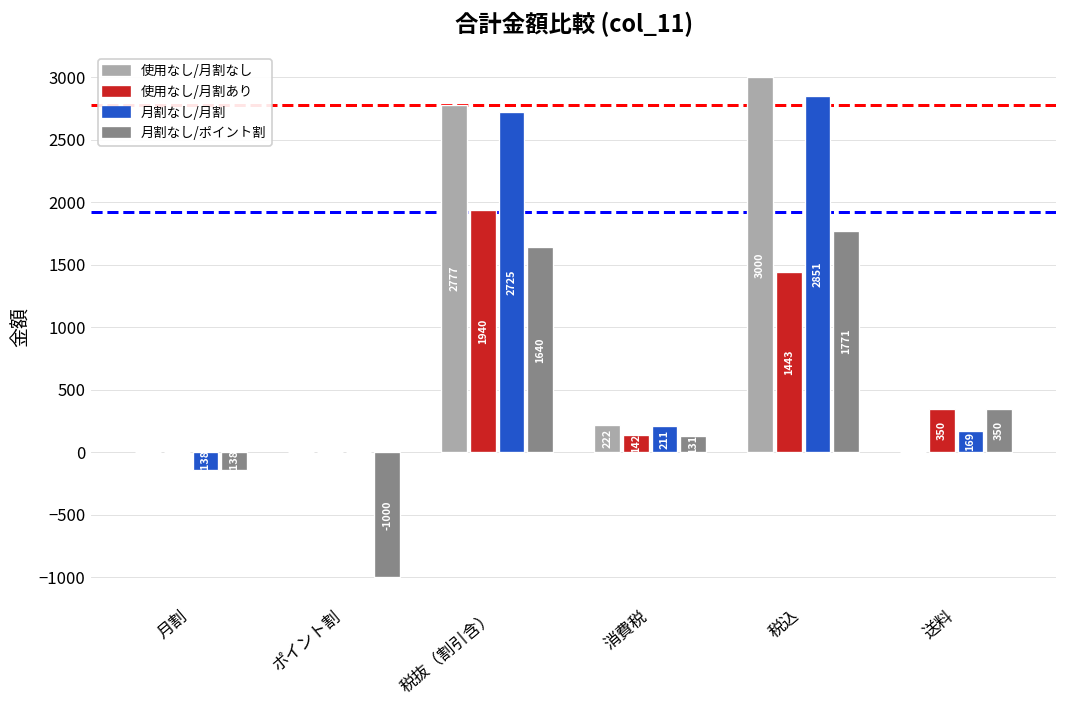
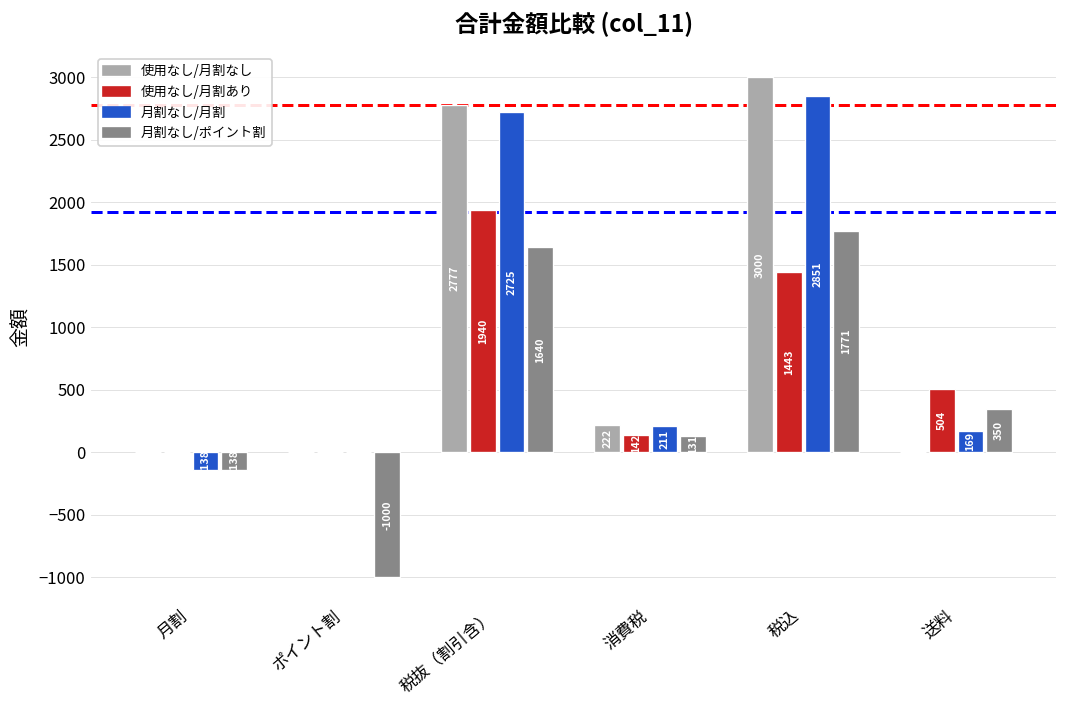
  {
    "使用なし/月割あり": {
      "税抜（割引含）": 1940,
      "消費税": 142,
      "税込": 1443,
-     "送料": 350
+     "送料": 504
    },
    "月割なし/月割": {
      "月割": -138,
      "税抜（割引含）": 2725,
      "消費税": 211,
      "税込": 2851,
      "送料": 169
    }
  }
